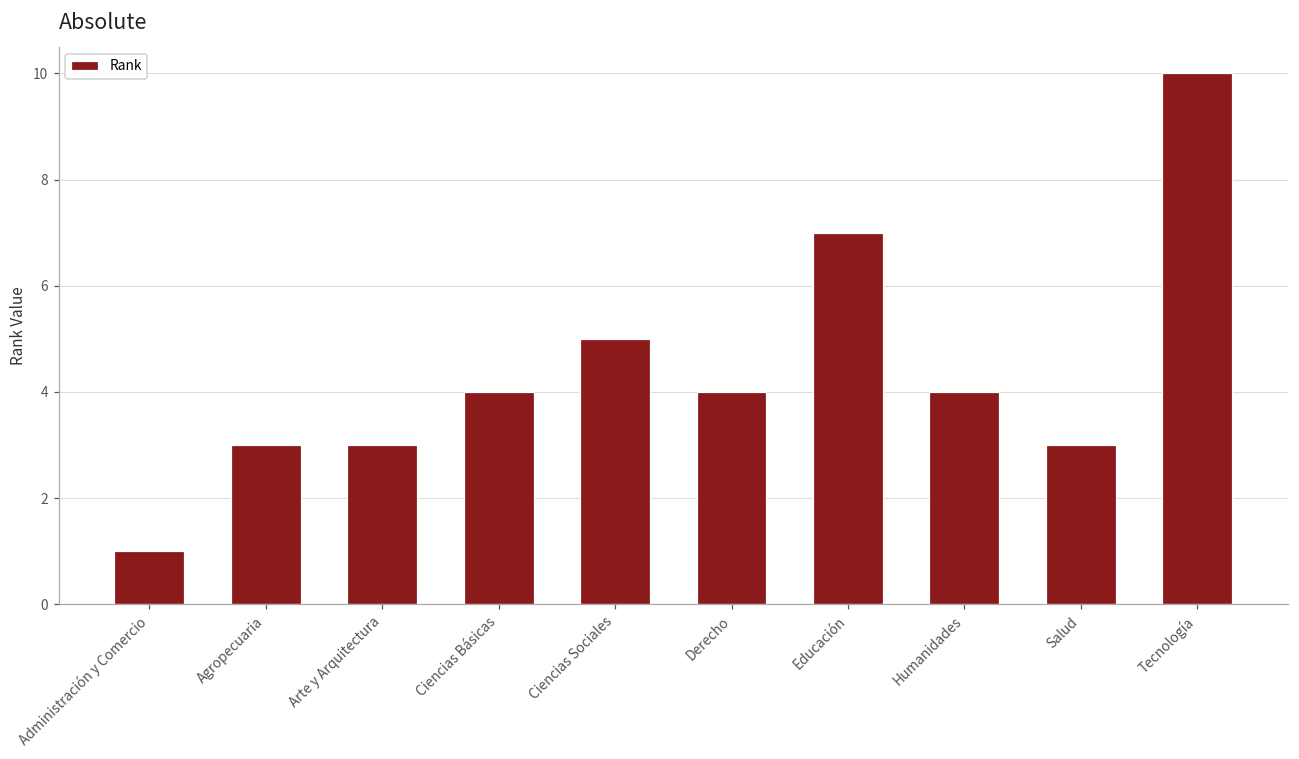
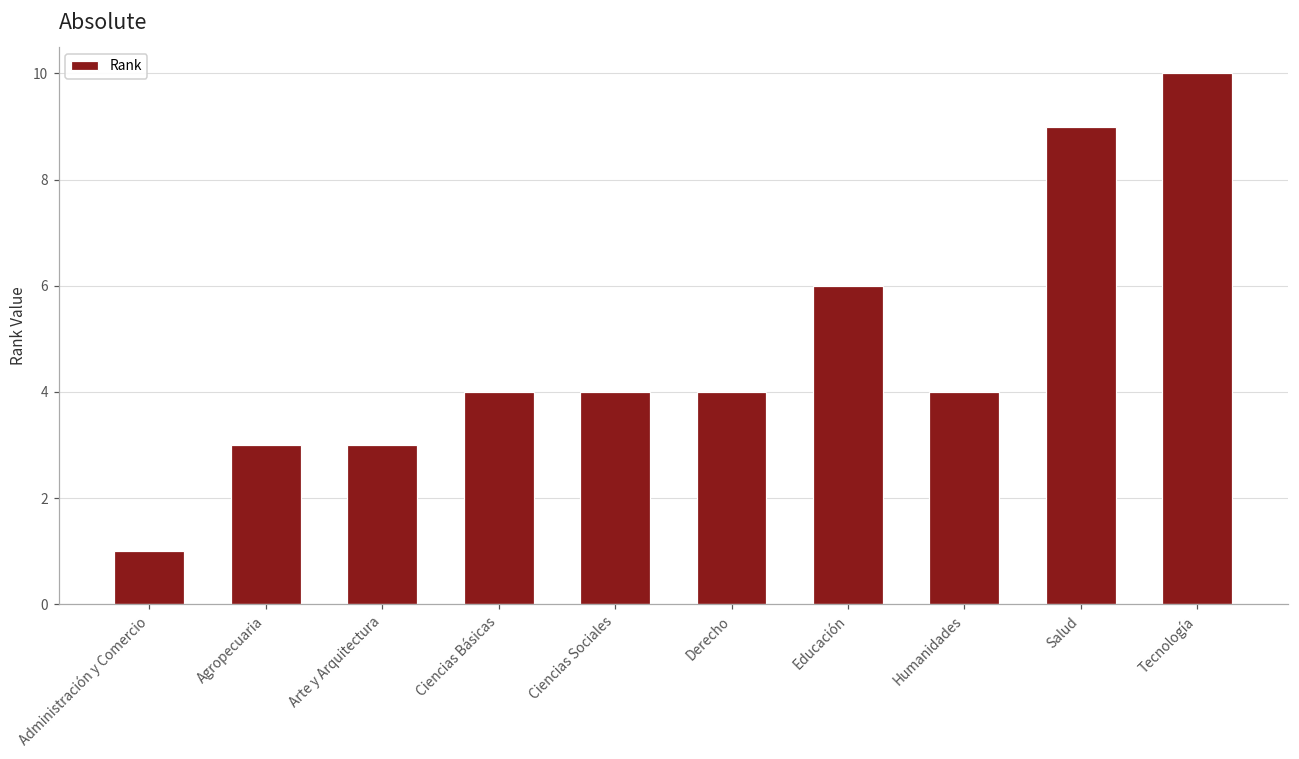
  {
    "Administración y Comercio": 1,
    "Agropecuaria": 3,
    "Arte y Arquitectura": 3,
    "Ciencias Básicas": 4,
-   "Ciencias Sociales": 5,
+   "Ciencias Sociales": 4,
    "Derecho": 4,
-   "Educación": 7,
+   "Educación": 6,
    "Humanidades": 4,
-   "Salud": 3,
+   "Salud": 9,
    "Tecnología": 10
  }
